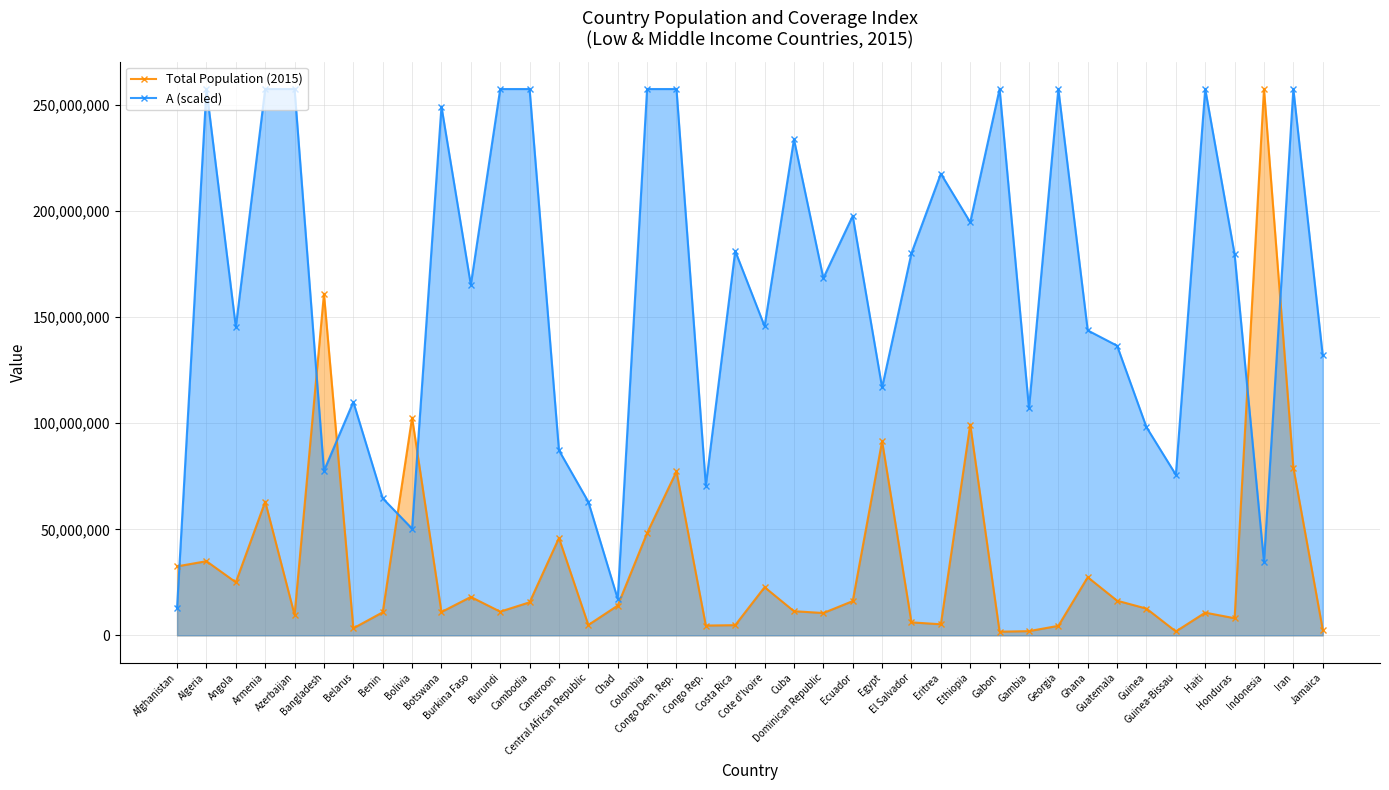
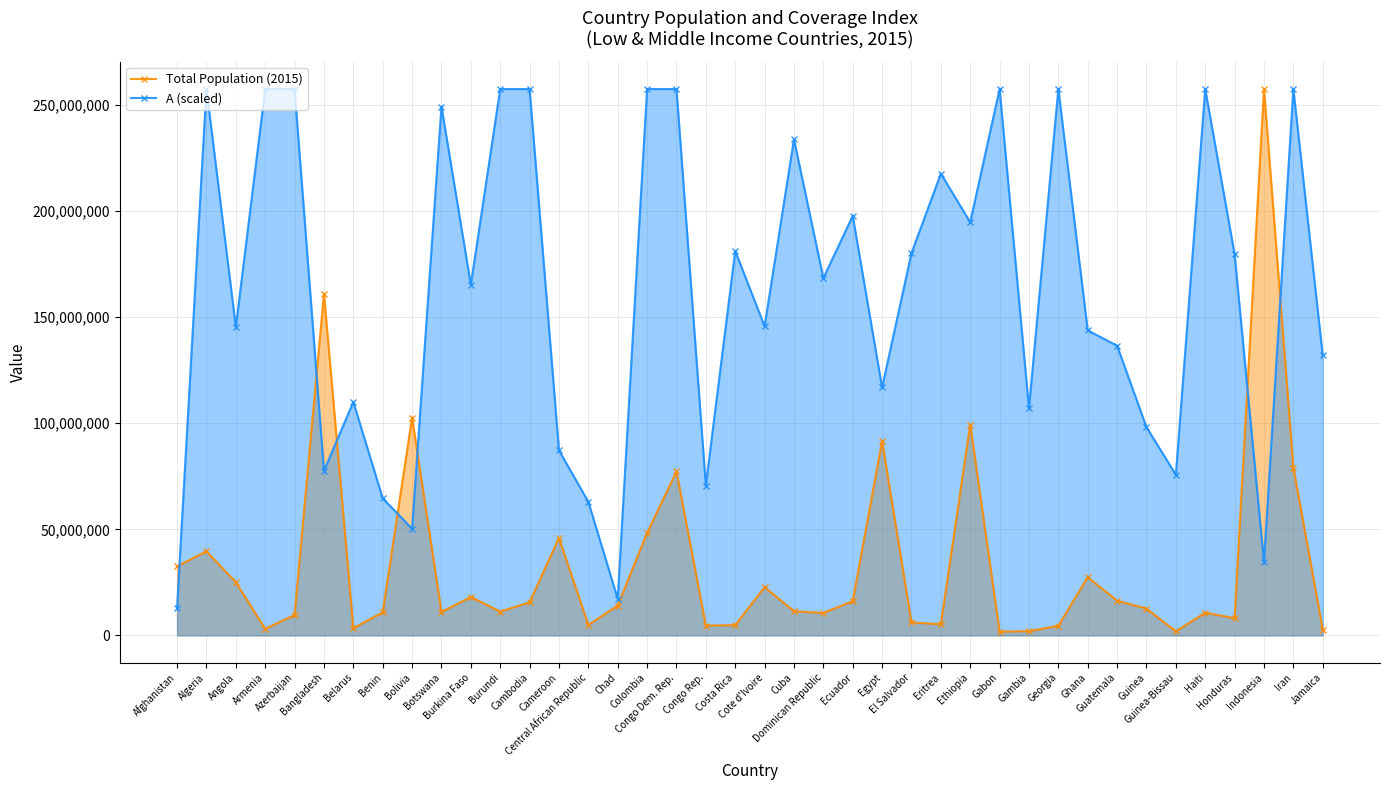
  {
    "Total Population (2015)": {
      "Afghanistan": "33,000,000",
-     "Algeria": "35,000,000",
+     "Algeria": "40,000,000",
      "Angola": "25,000,000",
-     "Armenia": "63,000,000",
+     "Armenia": "3,000,000",
      "Azerbaijan": "10,000,000",
      "Bangladesh": "161,000,000",
      "Belarus": "3,000,000",
      "Benin": "11,000,000",
      "Bolivia": "103,000,000",
      "Botswana": "11,000,000",
      "Burkina Faso": "18,000,000",
      "Burundi": "11,000,000",
      "Cambodia": "16,000,000",
      "Cameroon": "46,000,000",
      "Central African Republic": "5,000,000",
      "Chad": "14,000,000",
      "Colombia": "48,000,000",
      "Congo Dem. Rep.": "77,000,000",
      "Congo Rep.": "5,000,000",
      "Costa Rica": "5,000,000",
      "Cote d'Ivoire": "23,000,000",
      "Cuba": "11,000,000",
      "Dominican Republic": "11,000,000",
      "Ecuador": "16,000,000",
      "Egypt": "92,000,000",
      "El Salvador": "6,000,000",
      "Eritrea": "5,000,000",
      "Ethiopia": "99,000,000",
      "Gabon": "2,000,000",
      "Gambia": "2,000,000",
      "Georgia": "4,000,000",
      "Ghana": "27,000,000",
      "Guatemala": "16,000,000",
      "Guinea": "13,000,000",
      "Guinea-Bissau": "2,000,000",
      "Haiti": "11,000,000",
      "Honduras": "8,000,000",
      "Indonesia": "258,000,000",
      "Iran": "79,000,000",
      "Jamaica": "3,000,000"
    },
    "A (scaled)": {
      "Afghanistan": "13,000,000",
      "Angola": "145,000,000",
      "Bangladesh": "78,000,000",
      "Belarus": "110,000,000",
      "Benin": "65,000,000",
      "Bolivia": "50,000,000",
      "Botswana": "249,000,000",
      "Burkina Faso": "165,000,000",
      "Burundi": "258,000,000",
      "Cambodia": "258,000,000",
      "Cameroon": "87,000,000",
      "Central African Republic": "63,000,000",
      "Chad": "17,000,000",
      "Colombia": "258,000,000",
      "Congo Dem. Rep.": "258,000,000",
      "Congo Rep.": "71,000,000",
      "Costa Rica": "181,000,000",
      "Cote d'Ivoire": "146,000,000",
      "Cuba": "234,000,000",
      "Dominican Republic": "168,000,000",
      "Ecuador": "198,000,000",
      "Egypt": "117,000,000",
      "El Salvador": "180,000,000",
      "Eritrea": "218,000,000",
      "Ethiopia": "195,000,000",
      "Gabon": "258,000,000",
      "Gambia": "107,000,000",
      "Georgia": "258,000,000",
      "Ghana": "144,000,000",
      "Guatemala": "137,000,000",
      "Guinea": "98,000,000",
      "Guinea-Bissau": "76,000,000",
      "Haiti": "258,000,000",
      "Honduras": "180,000,000",
      "Indonesia": "35,000,000",
      "Iran": "258,000,000",
      "Jamaica": "132,000,000"
    }
  }
